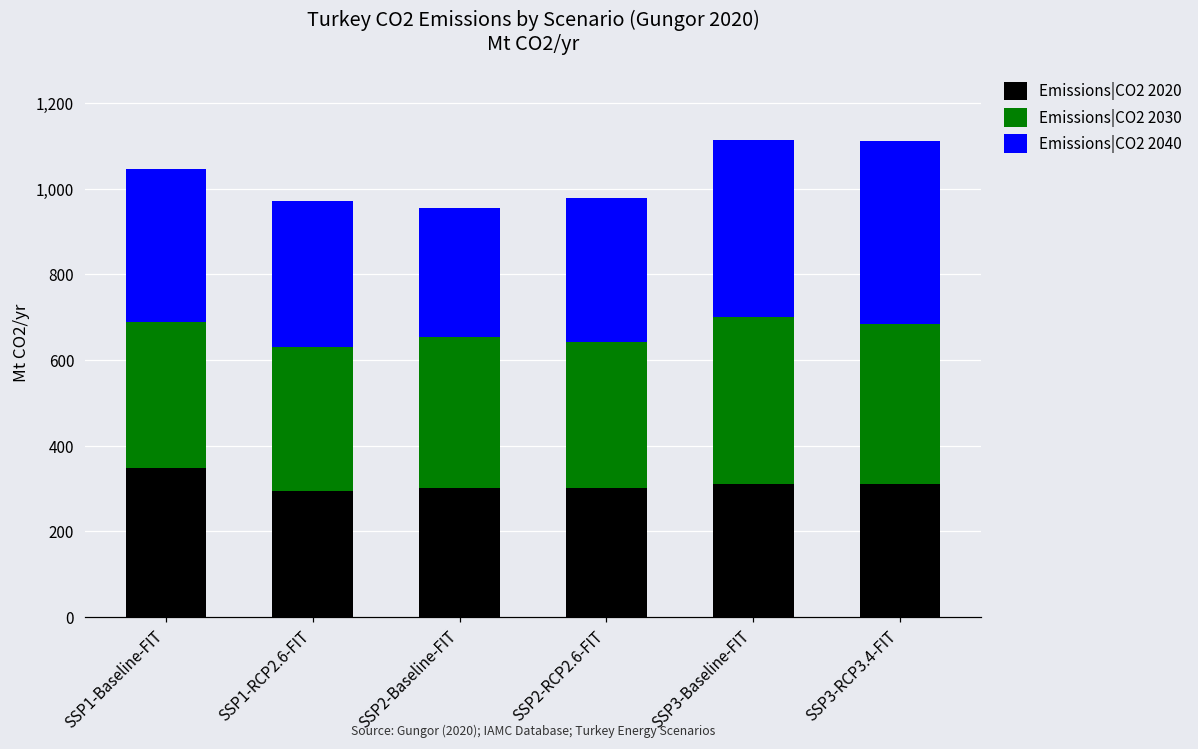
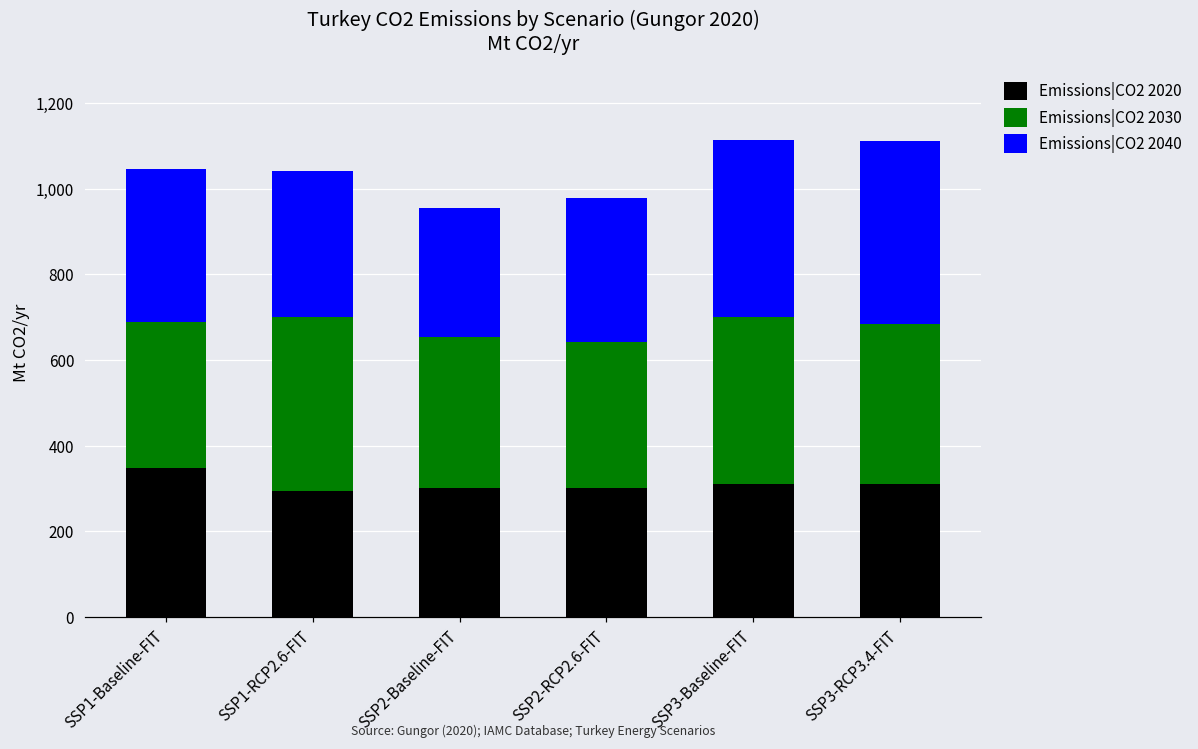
  {
    "Emissions|CO2 2020": {
      "SSP1-Baseline-FIT": 350,
      "SSP1-RCP2.6-FIT": 290,
      "SSP2-Baseline-FIT": 300,
      "SSP2-RCP2.6-FIT": 300,
      "SSP3-Baseline-FIT": 310,
      "SSP3-RCP3.4-FIT": 310
    },
    "Emissions|CO2 2030": {
      "SSP1-Baseline-FIT": 340,
-     "SSP1-RCP2.6-FIT": 340,
+     "SSP1-RCP2.6-FIT": 410,
      "SSP2-Baseline-FIT": 350,
      "SSP2-RCP2.6-FIT": 340,
      "SSP3-Baseline-FIT": 390,
      "SSP3-RCP3.4-FIT": 370
    },
    "Emissions|CO2 2040": {
      "SSP1-Baseline-FIT": 360,
      "SSP1-RCP2.6-FIT": 340,
      "SSP2-Baseline-FIT": 300,
      "SSP2-RCP2.6-FIT": 340,
      "SSP3-Baseline-FIT": 420,
      "SSP3-RCP3.4-FIT": 430
    }
  }
